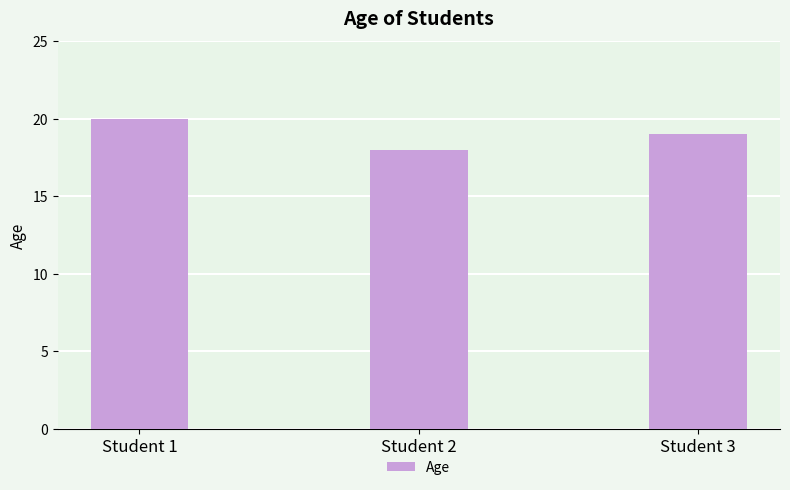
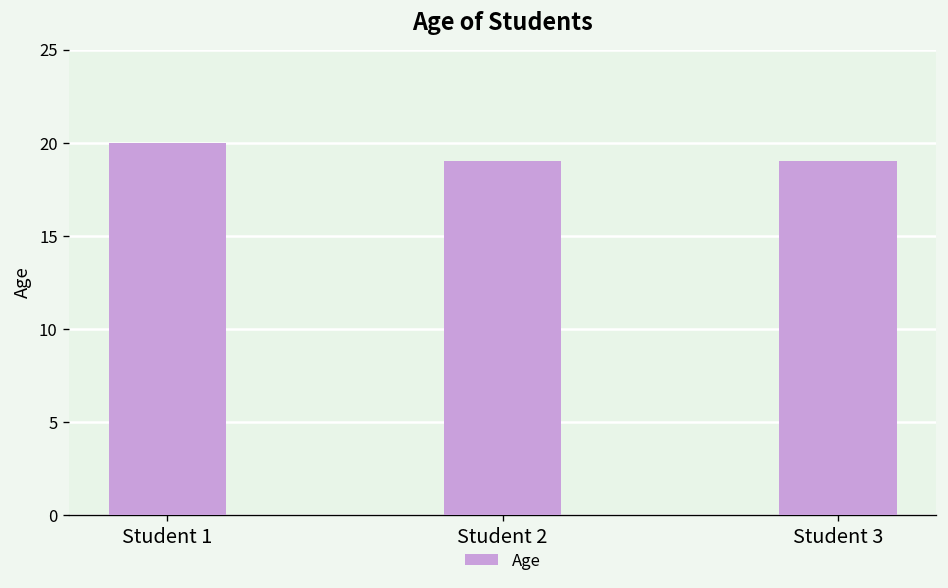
  {
    "Student 1": 20,
-   "Student 2": 18,
+   "Student 2": 19,
    "Student 3": 19
  }
